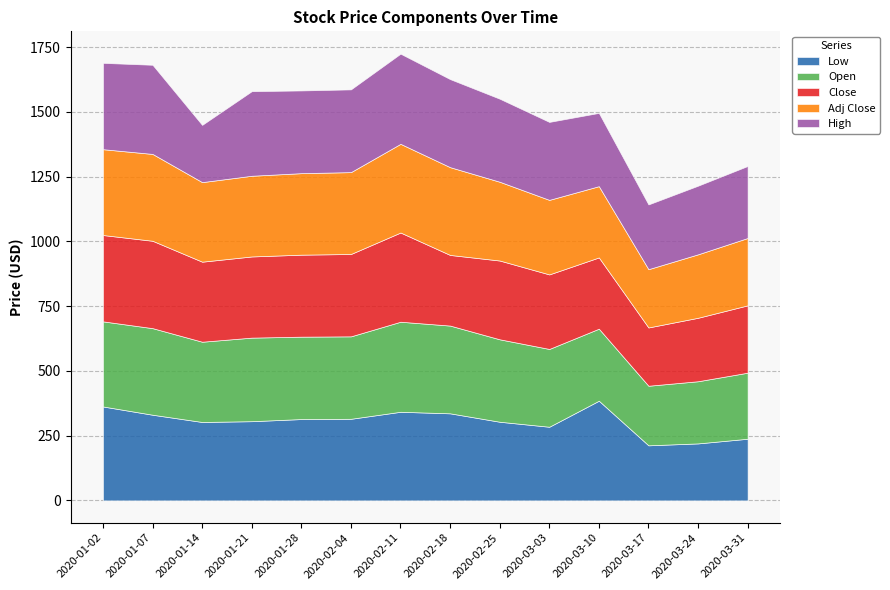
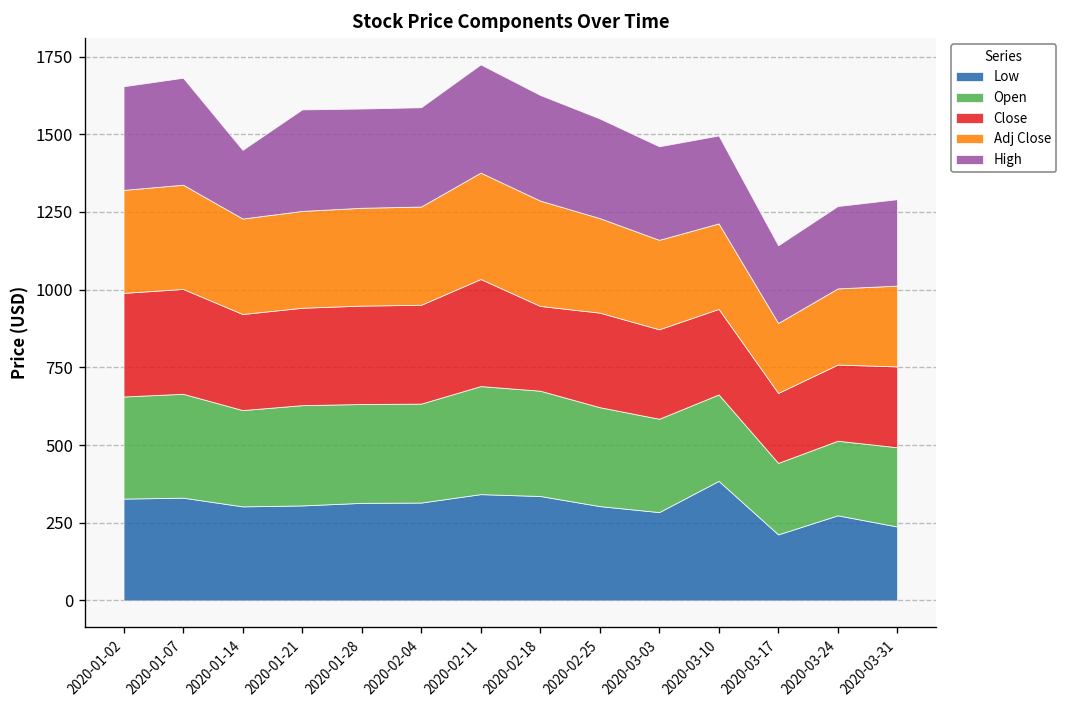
  {
    "Low": {
-     "2020-01-02": 360,
+     "2020-01-02": 330,
      "2020-01-07": 330,
      "2020-01-14": 300,
      "2020-01-21": 310,
      "2020-01-28": 310,
      "2020-02-04": 320,
      "2020-02-11": 340,
      "2020-02-18": 340,
      "2020-02-25": 300,
      "2020-03-03": 280,
      "2020-03-10": 380,
      "2020-03-17": 210,
-     "2020-03-24": 220,
+     "2020-03-24": 270,
      "2020-03-31": 240
    },
    "Open": {
      "2020-01-02": 330,
      "2020-01-07": 330,
      "2020-01-14": 310,
      "2020-01-21": 320,
      "2020-01-28": 320,
      "2020-02-04": 320,
      "2020-02-11": 350,
      "2020-02-18": 340,
      "2020-02-25": 320,
      "2020-03-03": 300,
      "2020-03-10": 280,
      "2020-03-17": 230,
      "2020-03-24": 240,
      "2020-03-31": 260
    },
    "Close": {
      "2020-01-02": 330,
      "2020-01-07": 340,
      "2020-01-14": 310,
      "2020-01-21": 310,
      "2020-01-28": 320,
      "2020-02-04": 320,
      "2020-02-11": 340,
      "2020-02-18": 270,
      "2020-02-25": 300,
      "2020-03-03": 290,
      "2020-03-10": 280,
      "2020-03-17": 230,
      "2020-03-24": 250,
      "2020-03-31": 260
    },
    "Adj Close": {
      "2020-01-02": 330,
      "2020-01-07": 340,
      "2020-01-14": 310,
      "2020-01-21": 310,
      "2020-01-28": 310,
      "2020-02-04": 320,
      "2020-02-11": 340,
      "2020-02-18": 340,
      "2020-02-25": 300,
      "2020-03-03": 290,
      "2020-03-10": 280,
      "2020-03-17": 230,
      "2020-03-24": 250,
      "2020-03-31": 260
    },
    "High": {
      "2020-01-02": 330,
      "2020-01-07": 340,
      "2020-01-14": 220,
      "2020-01-21": 330,
      "2020-01-28": 320,
      "2020-02-04": 320,
      "2020-02-11": 350,
      "2020-02-18": 340,
      "2020-02-25": 320,
      "2020-03-03": 300,
      "2020-03-10": 280,
      "2020-03-17": 250,
      "2020-03-24": 270,
      "2020-03-31": 280
    }
  }
